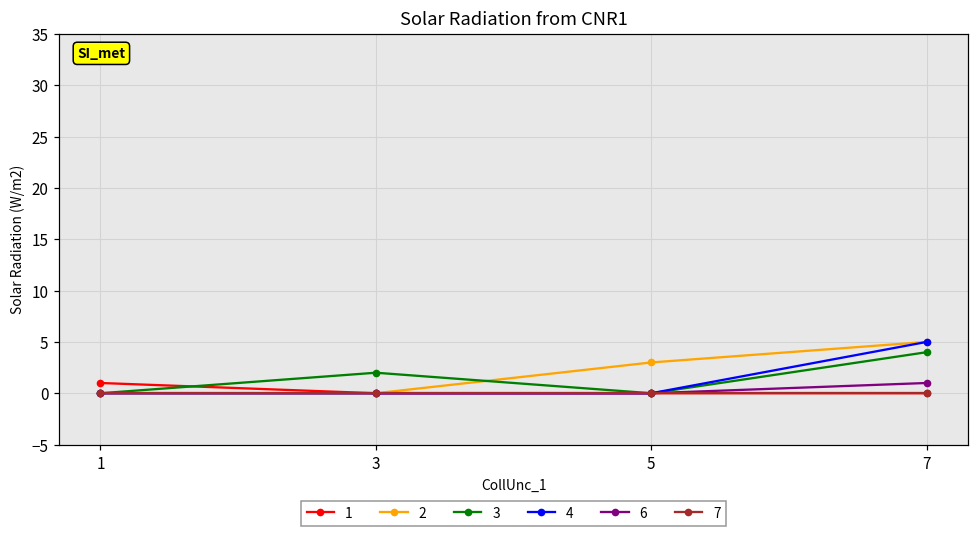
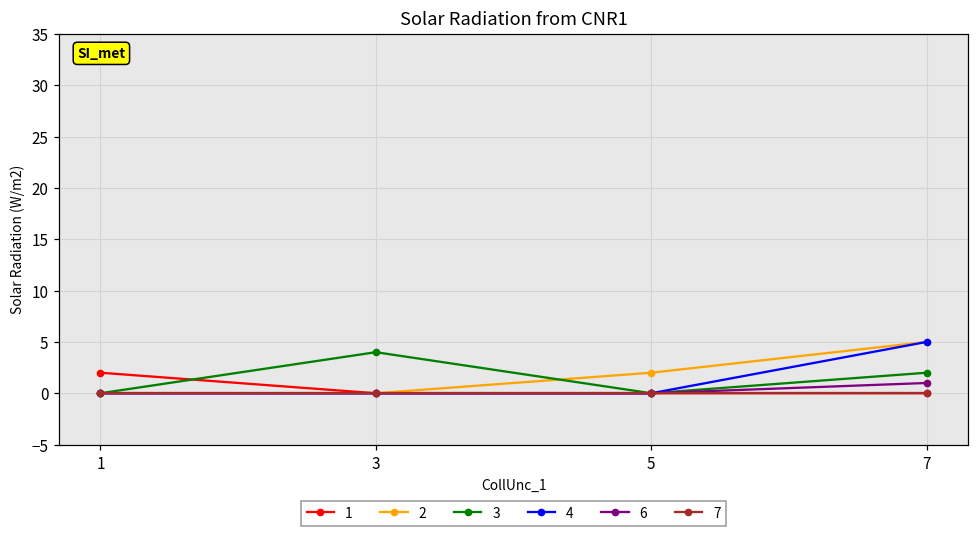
  {
    "1": {
-     "1": 1
+     "1": 2
    },
    "2": {
-     "5": 3
+     "5": 2
    },
    "3": {
-     "3": 2,
-     "7": 4
+     "3": 4,
+     "7": 2
    },
    "6": {
      "7": 1
    }
  }
